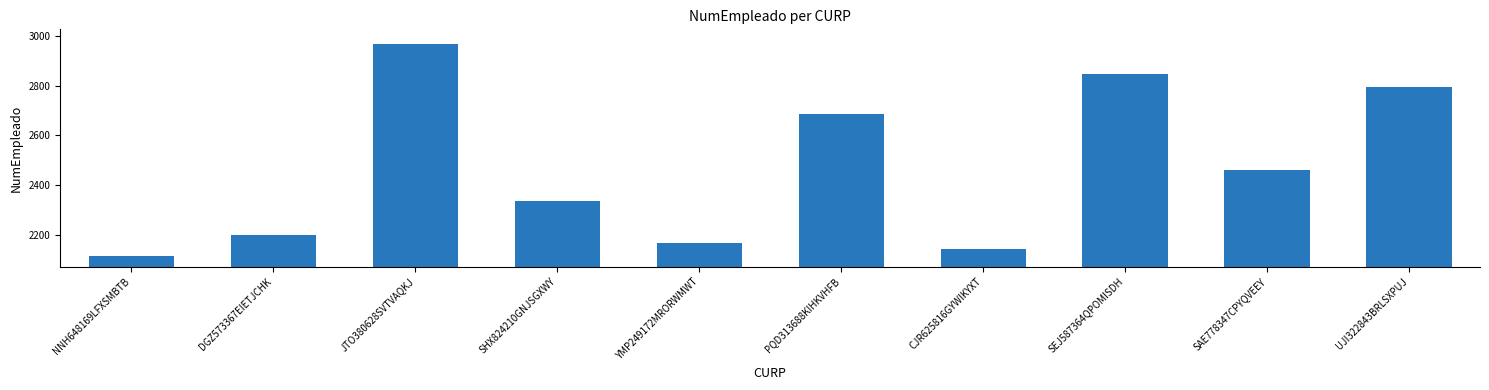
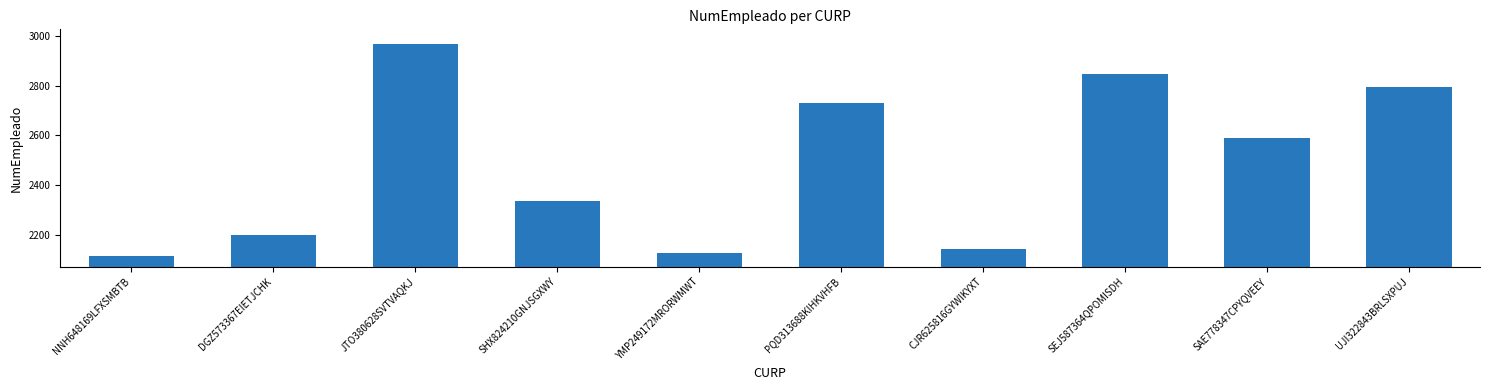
  {
    "NNH648169LFXSMBTB": 2110,
    "DGZ573367EIETJCHK": 2200,
    "JTO380628SVTVAQKJ": 2970,
    "SHX824210GNJSGXWY": 2340,
-   "YMP249172MRORWMWT": 2170,
-   "PQD313688KIHKVHFB": 2690,
+   "YMP249172MRORWMWT": 2130,
+   "PQD313688KIHKVHFB": 2730,
    "CJR625816GYWIKYXT": 2140,
    "SEJ587364QPOMISDH": 2850,
-   "SAE778347CPYQVEEY": 2460,
+   "SAE778347CPYQVEEY": 2590,
    "UJI322843BRLSXPUJ": 2800
  }
